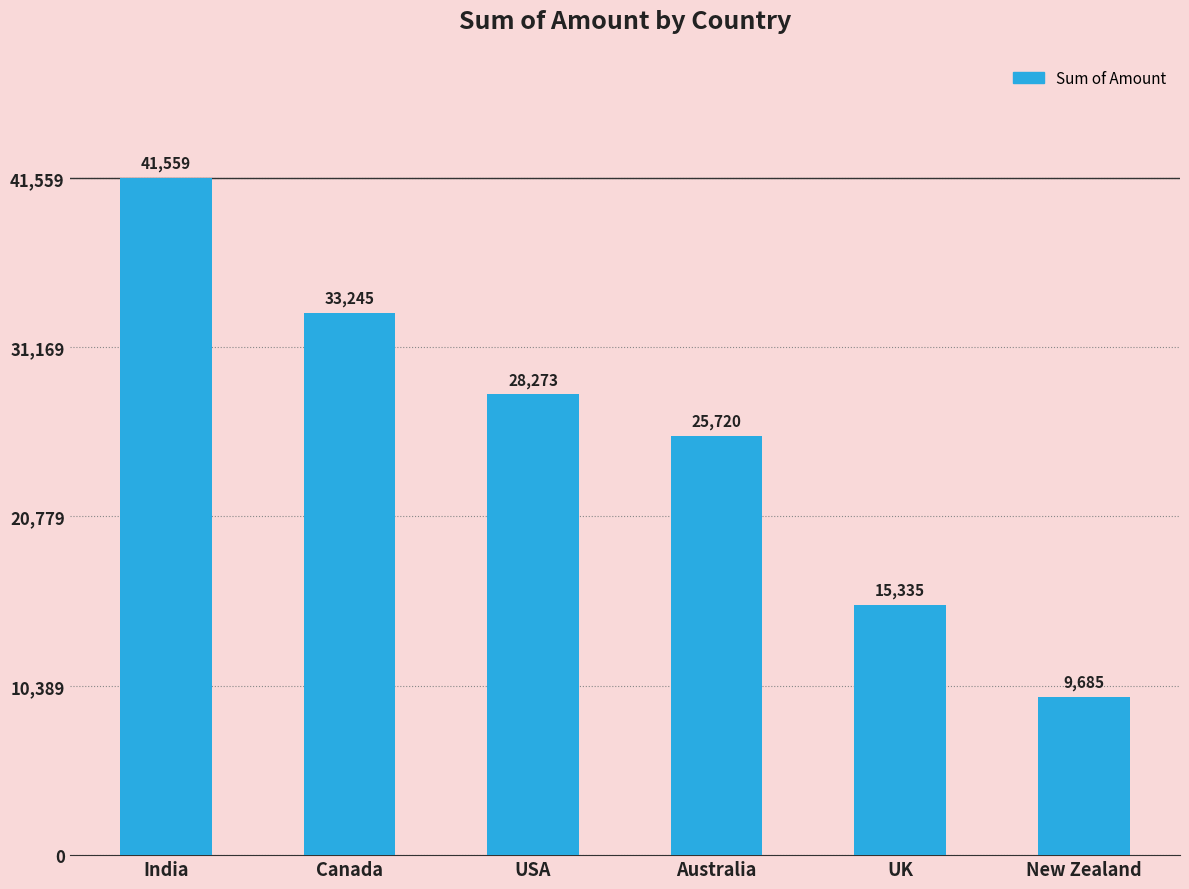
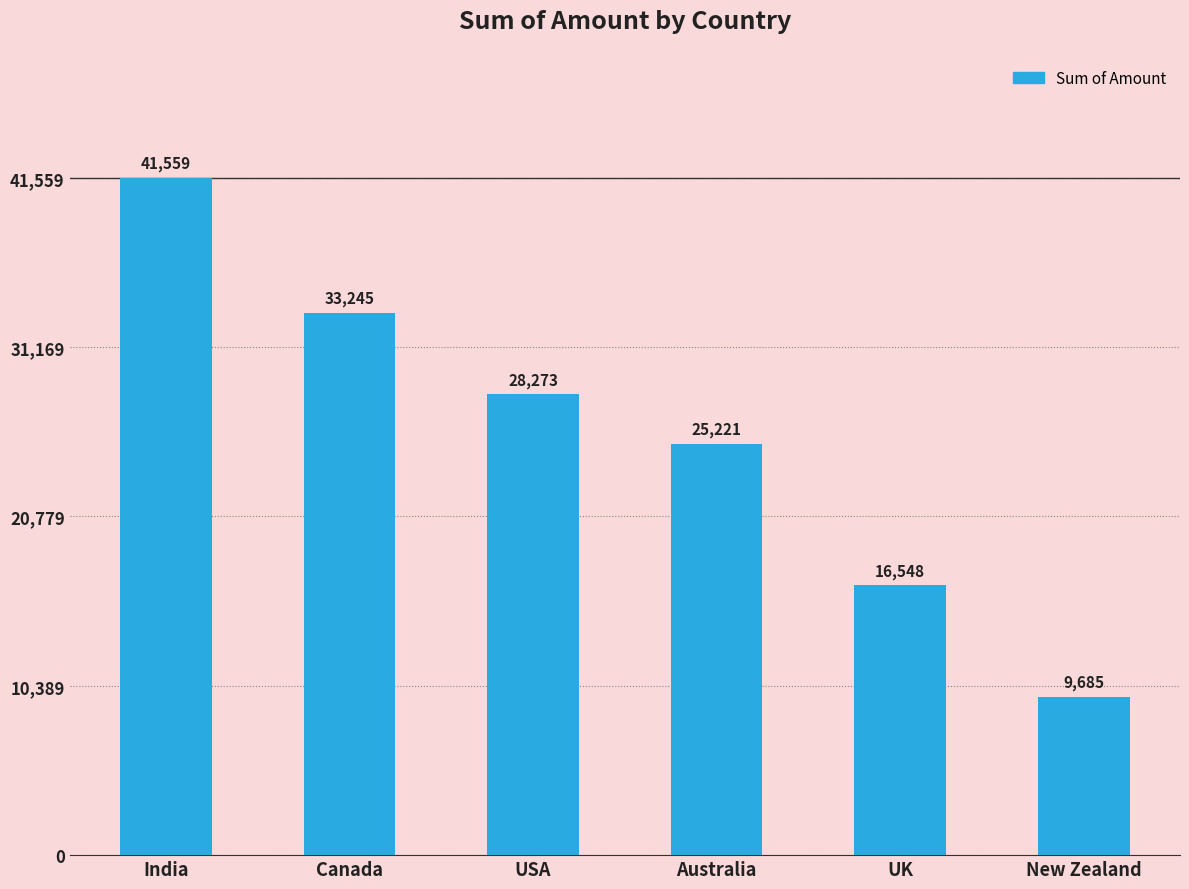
  {
    "India": "41,559",
    "Canada": "33,245",
    "USA": "28,273",
-   "Australia": "25,720",
-   "UK": "15,335",
+   "Australia": "25,221",
+   "UK": "16,548",
    "New Zealand": "9,685"
  }
